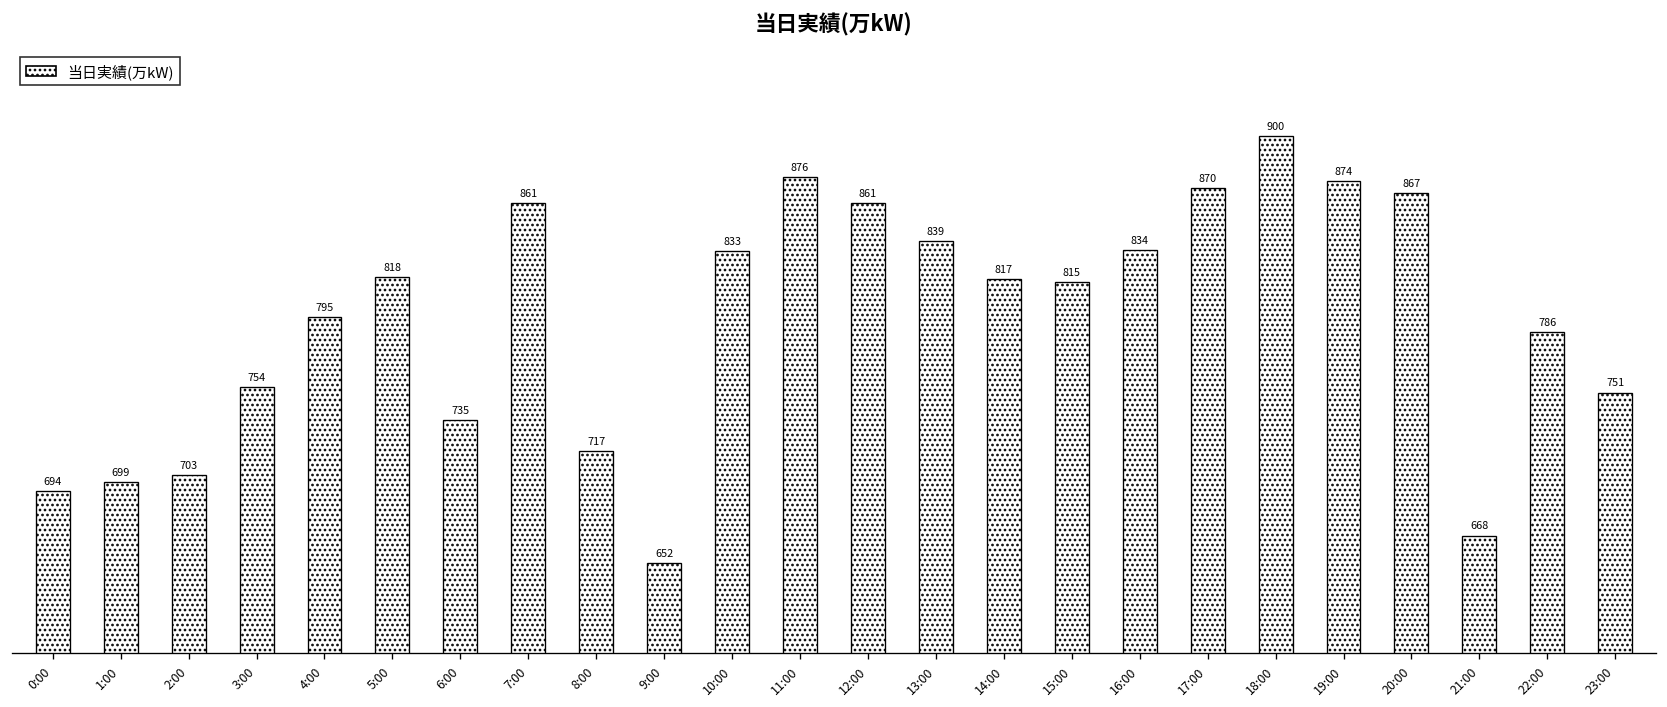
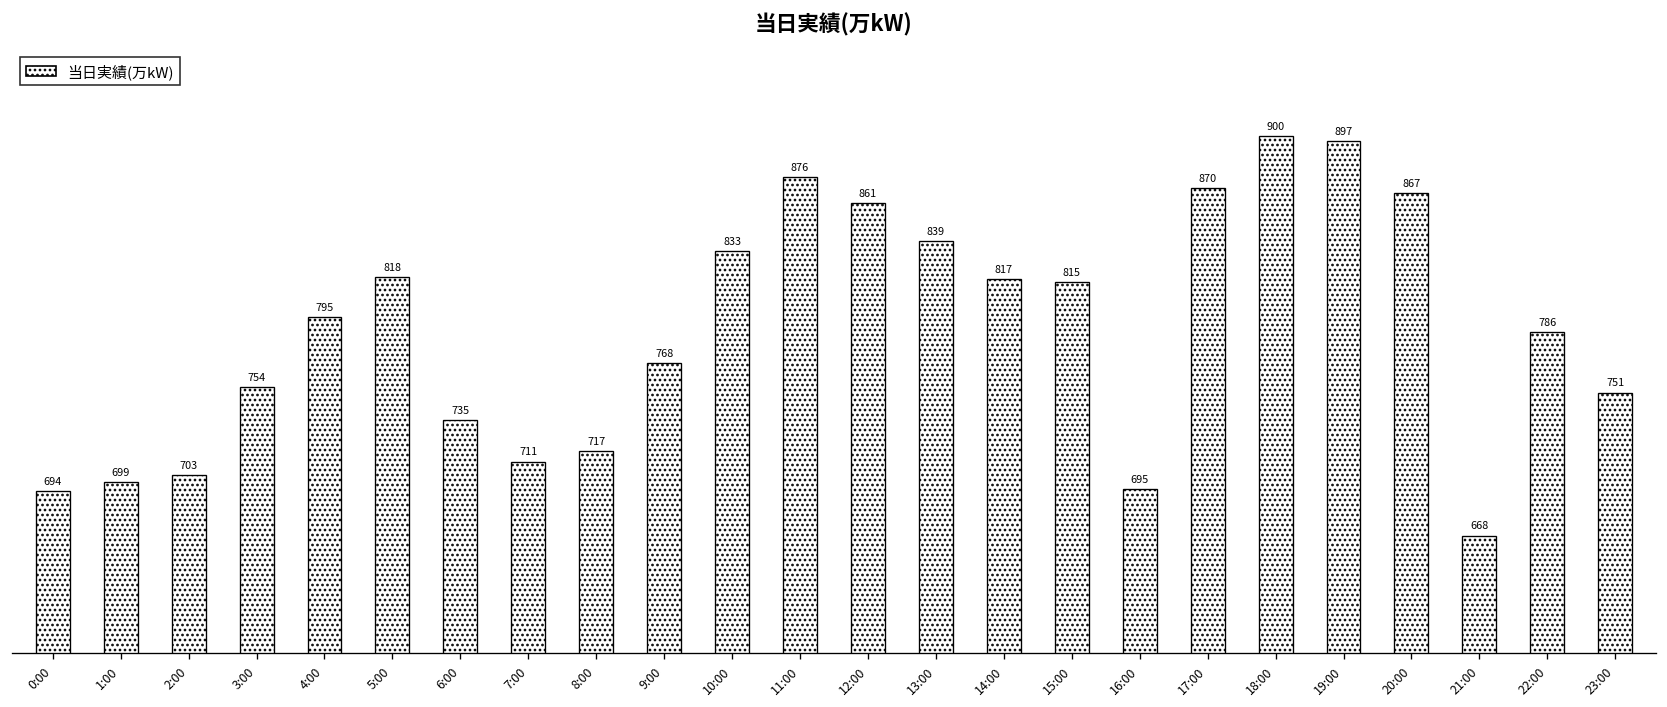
  {
    "0:00": 694,
    "1:00": 699,
    "2:00": 703,
    "3:00": 754,
    "4:00": 795,
    "5:00": 818,
    "6:00": 735,
-   "7:00": 861,
+   "7:00": 711,
    "8:00": 717,
-   "9:00": 652,
+   "9:00": 768,
    "10:00": 833,
    "11:00": 876,
    "12:00": 861,
    "13:00": 839,
    "14:00": 817,
    "15:00": 815,
-   "16:00": 834,
+   "16:00": 695,
    "17:00": 870,
    "18:00": 900,
-   "19:00": 874,
+   "19:00": 897,
    "20:00": 867,
    "21:00": 668,
    "22:00": 786,
    "23:00": 751
  }
